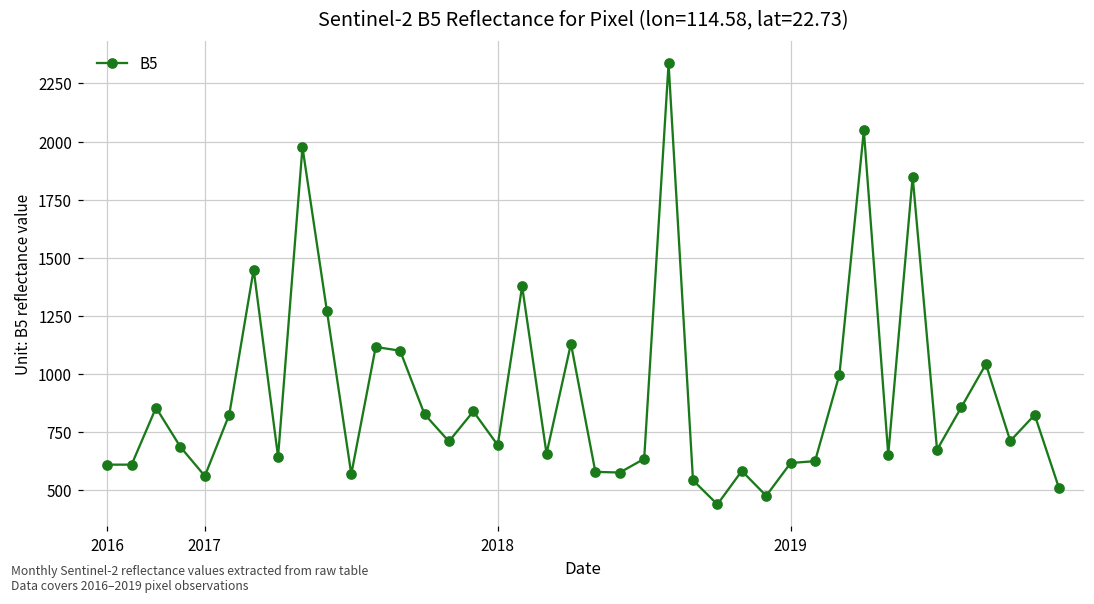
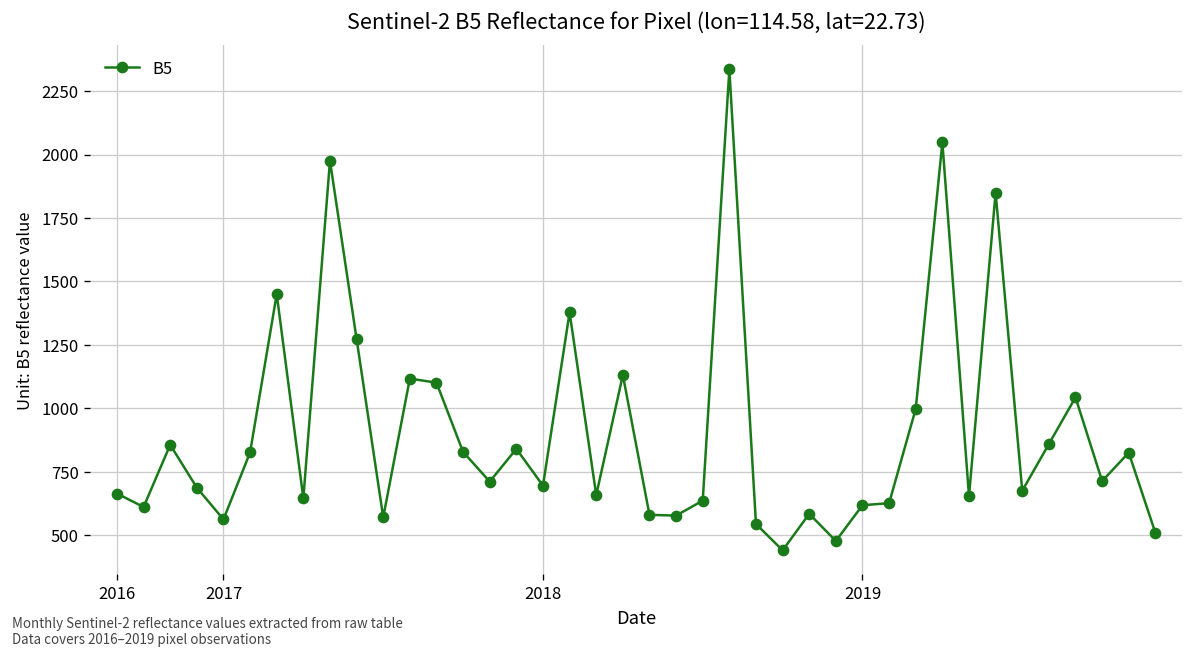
  {
-   "2016": 610,
+   "2016": 660,
    "2017": 560,
    "2018": 700,
    "2019": 620
  }
